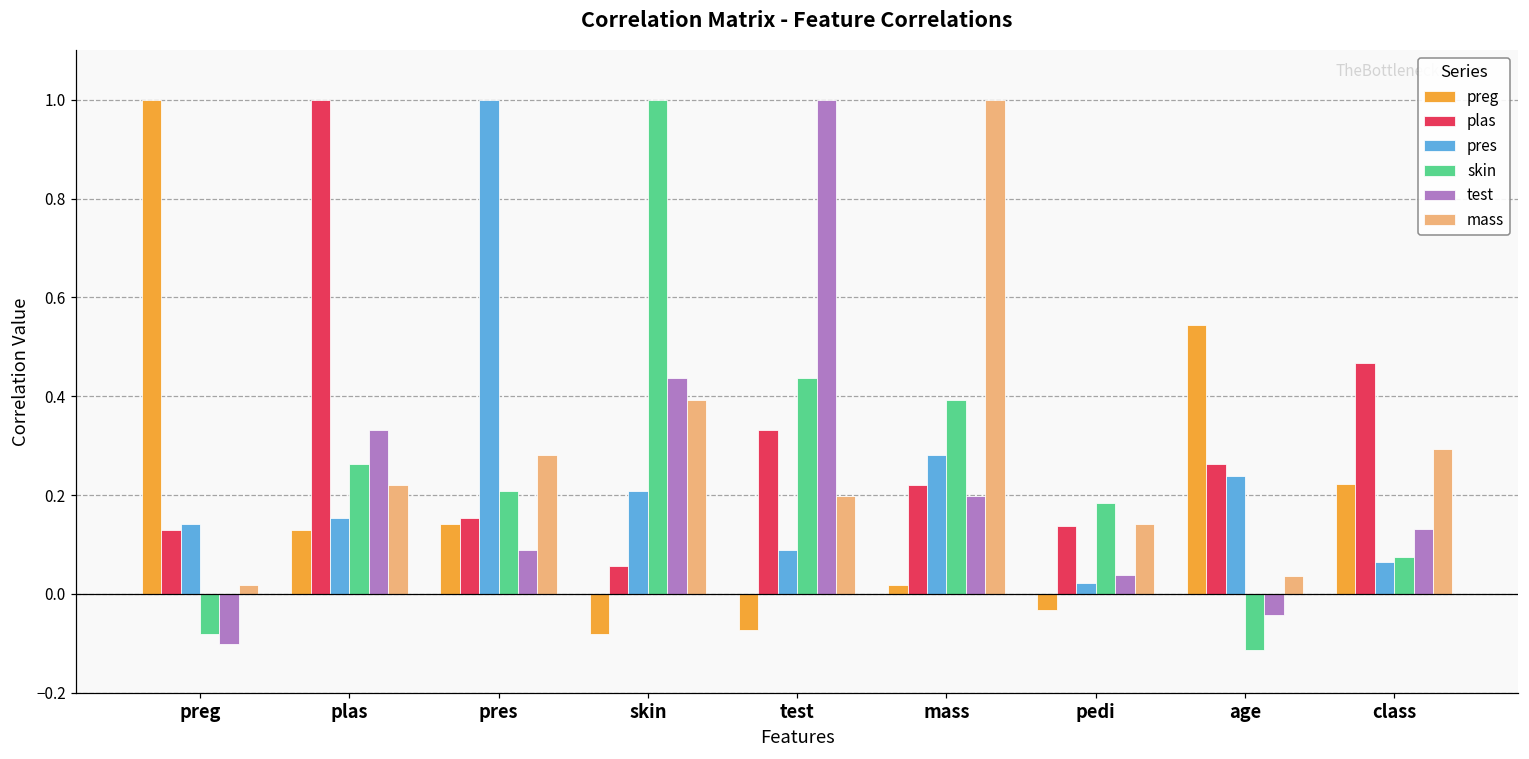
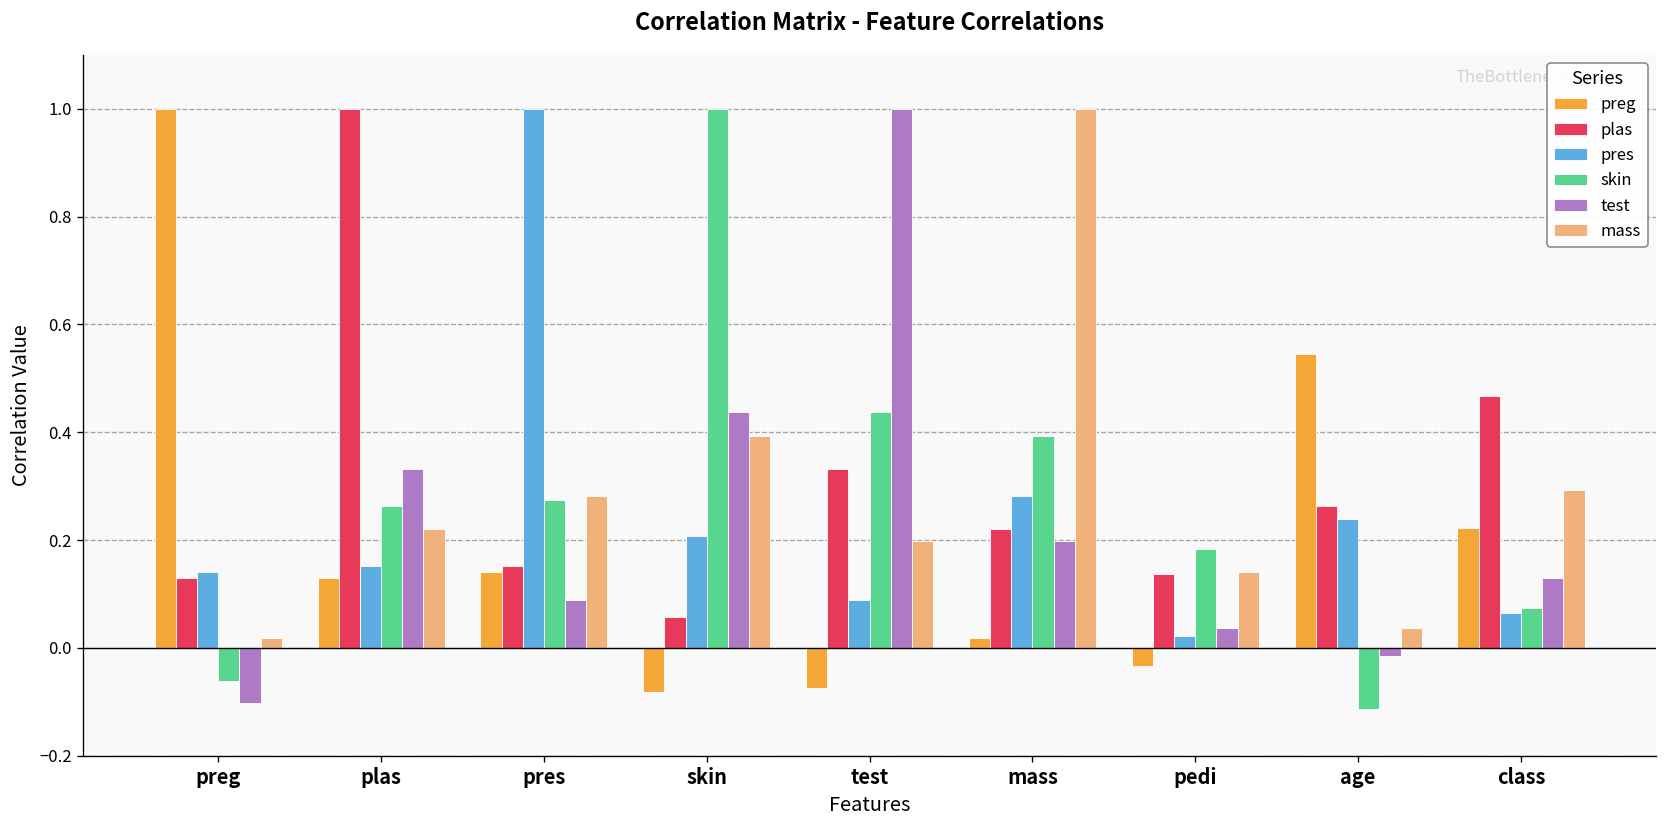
  {
    "preg": {
      "preg": 1.00,
      "plas": 0.13,
      "pres": 0.14,
      "skin": -0.08,
      "test": -0.07,
      "mass": 0.02,
      "pedi": -0.03,
      "age": 0.54,
      "class": 0.22
    },
    "plas": {
      "preg": 0.13,
      "plas": 1.00,
      "pres": 0.15,
      "skin": 0.06,
      "test": 0.33,
      "mass": 0.22,
      "pedi": 0.14,
      "age": 0.26,
      "class": 0.47
    },
    "pres": {
      "preg": 0.14,
      "plas": 0.15,
      "pres": 1.00,
      "skin": 0.21,
      "test": 0.09,
      "mass": 0.28,
      "pedi": 0.02,
      "age": 0.24,
      "class": 0.07
    },
    "skin": {
-     "preg": -0.08,
+     "preg": -0.06,
      "plas": 0.26,
-     "pres": 0.21,
+     "pres": 0.27,
      "skin": 1.00,
      "test": 0.44,
      "mass": 0.39,
      "pedi": 0.18,
      "age": -0.11,
      "class": 0.07
    },
    "test": {
      "preg": -0.10,
      "plas": 0.33,
      "pres": 0.09,
      "skin": 0.44,
      "test": 1.00,
      "mass": 0.20,
      "pedi": 0.04,
-     "age": -0.04,
+     "age": -0.01,
      "class": 0.13
    },
    "mass": {
      "preg": 0.02,
      "plas": 0.22,
      "pres": 0.28,
      "skin": 0.39,
      "test": 0.20,
      "mass": 1.00,
      "pedi": 0.14,
      "age": 0.04,
      "class": 0.29
    }
  }
